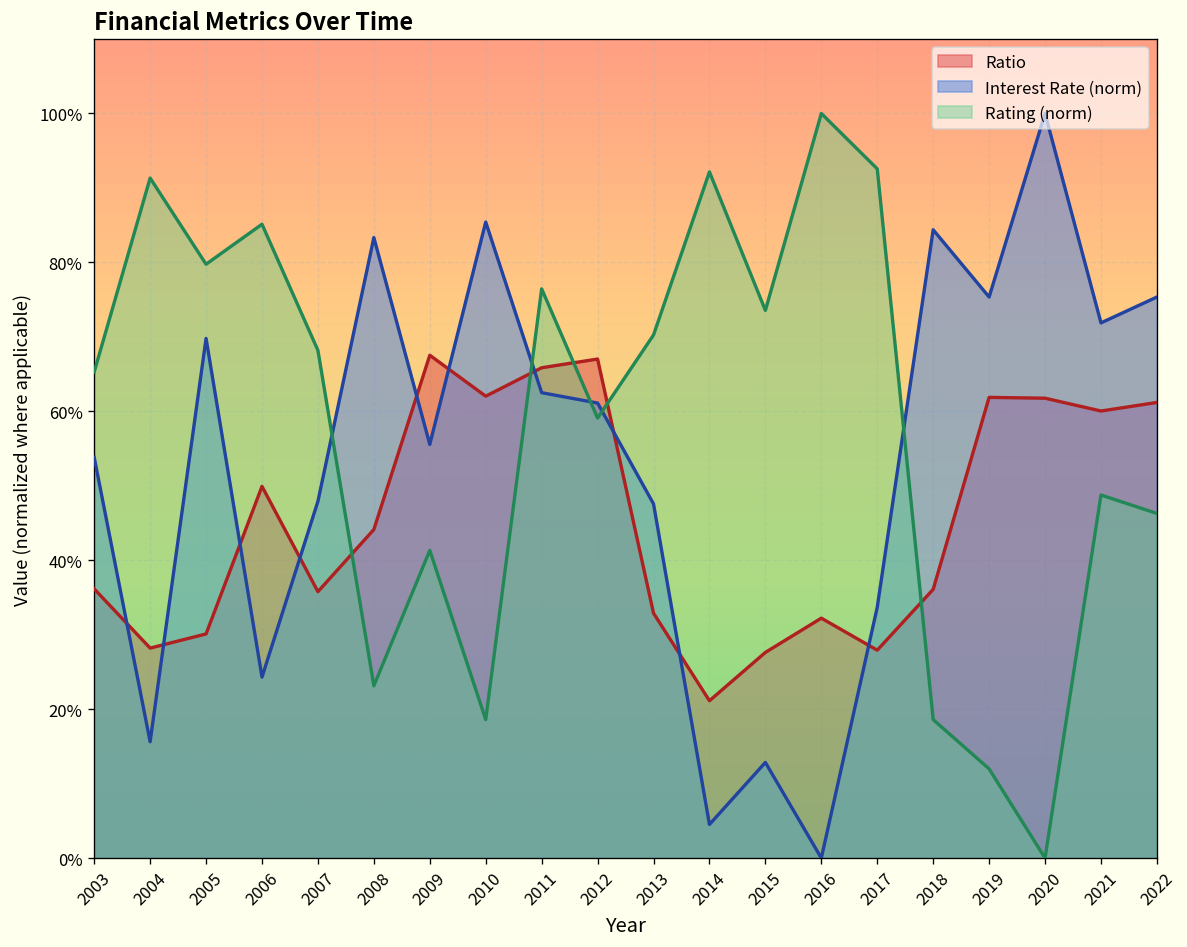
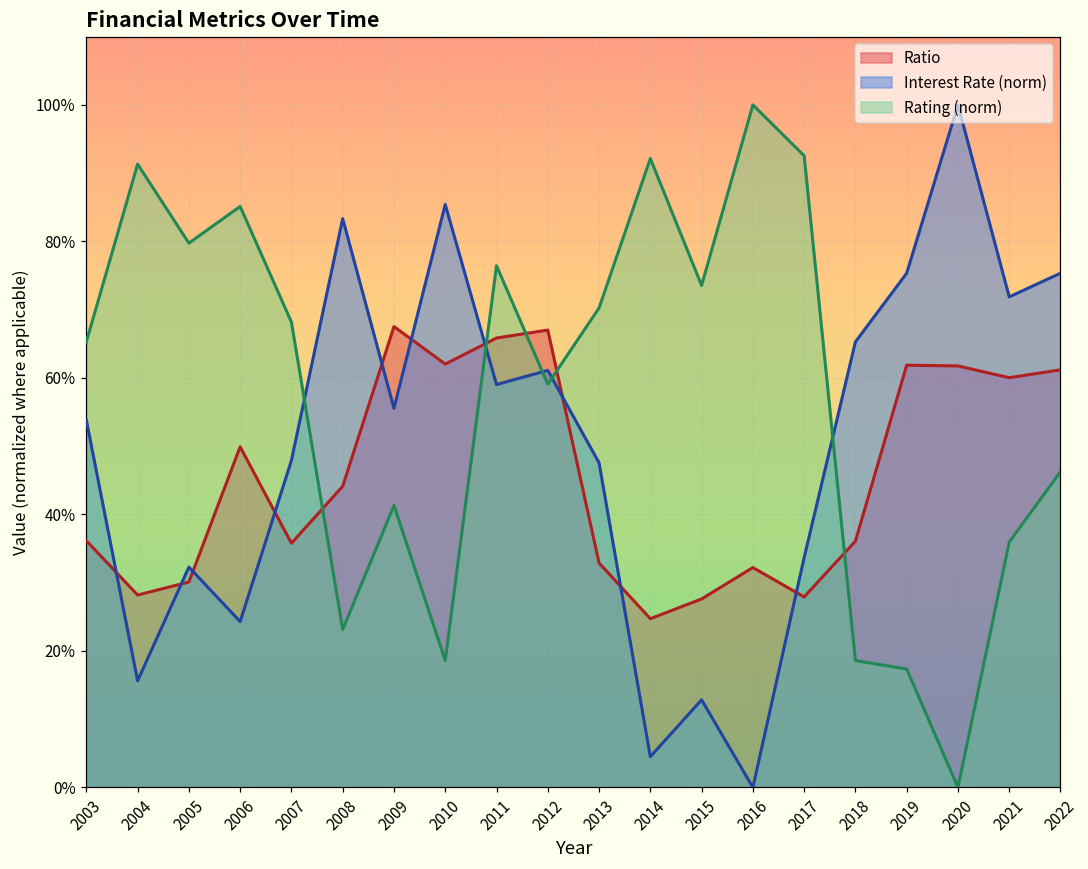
  {
    "Ratio": {
      "2003": "36%",
      "2004": "28%",
      "2005": "30%",
      "2006": "50%",
      "2007": "36%",
      "2008": "44%",
      "2009": "68%",
      "2010": "62%",
      "2011": "66%",
      "2012": "67%",
      "2013": "33%",
-     "2014": "21%",
+     "2014": "25%",
      "2015": "28%",
      "2016": "32%",
      "2017": "28%",
      "2018": "36%",
      "2019": "62%",
      "2020": "62%",
      "2021": "60%",
      "2022": "61%"
    },
    "Interest Rate (norm)": {
      "2003": "54%",
      "2004": "16%",
-     "2005": "70%",
+     "2005": "32%",
      "2006": "24%",
      "2007": "48%",
      "2008": "83%",
      "2009": "56%",
      "2010": "85%",
-     "2011": "63%",
+     "2011": "59%",
      "2012": "61%",
      "2013": "48%",
      "2014": "5%",
      "2015": "13%",
      "2016": "0%",
      "2017": "34%",
-     "2018": "84%",
+     "2018": "65%",
      "2019": "75%",
      "2021": "72%",
      "2022": "75%"
    },
    "Rating (norm)": {
      "2003": "65%",
      "2004": "91%",
      "2005": "80%",
      "2006": "85%",
      "2007": "68%",
      "2008": "23%",
      "2009": "41%",
      "2010": "19%",
      "2011": "76%",
      "2012": "59%",
      "2013": "70%",
      "2014": "92%",
      "2015": "74%",
      "2016": "100%",
      "2017": "93%",
      "2018": "19%",
-     "2019": "12%",
+     "2019": "17%",
      "2020": "0%",
-     "2021": "49%",
+     "2021": "36%",
      "2022": "46%"
    }
  }
